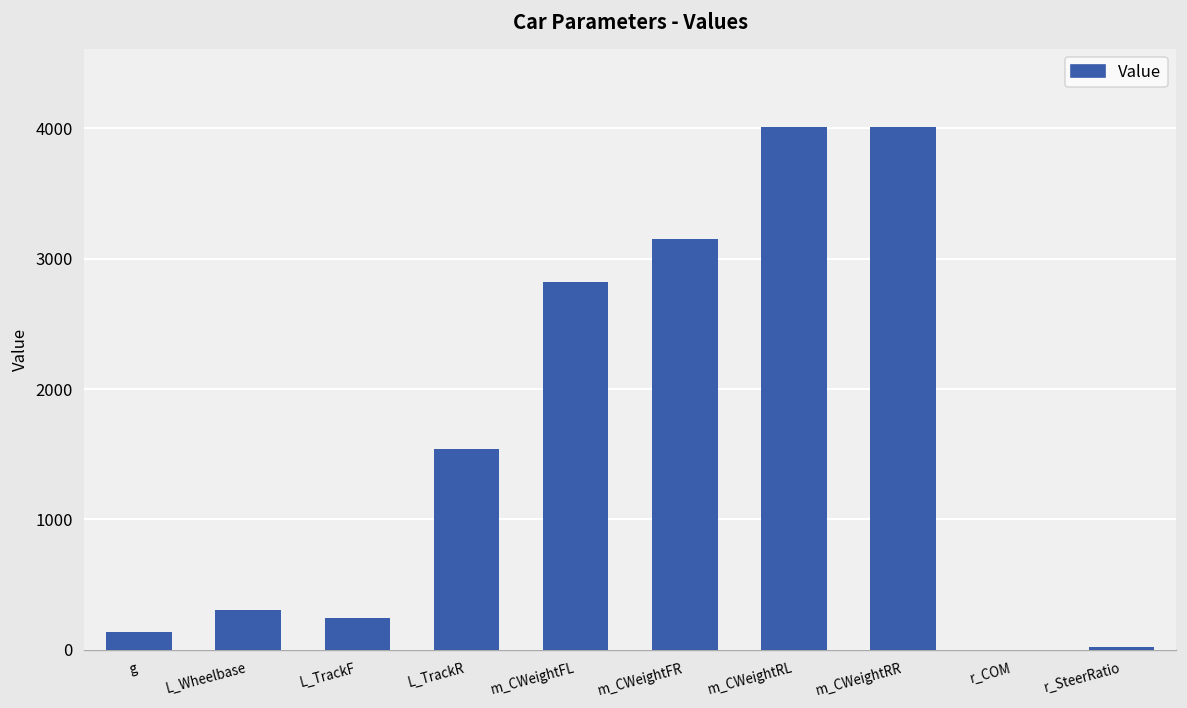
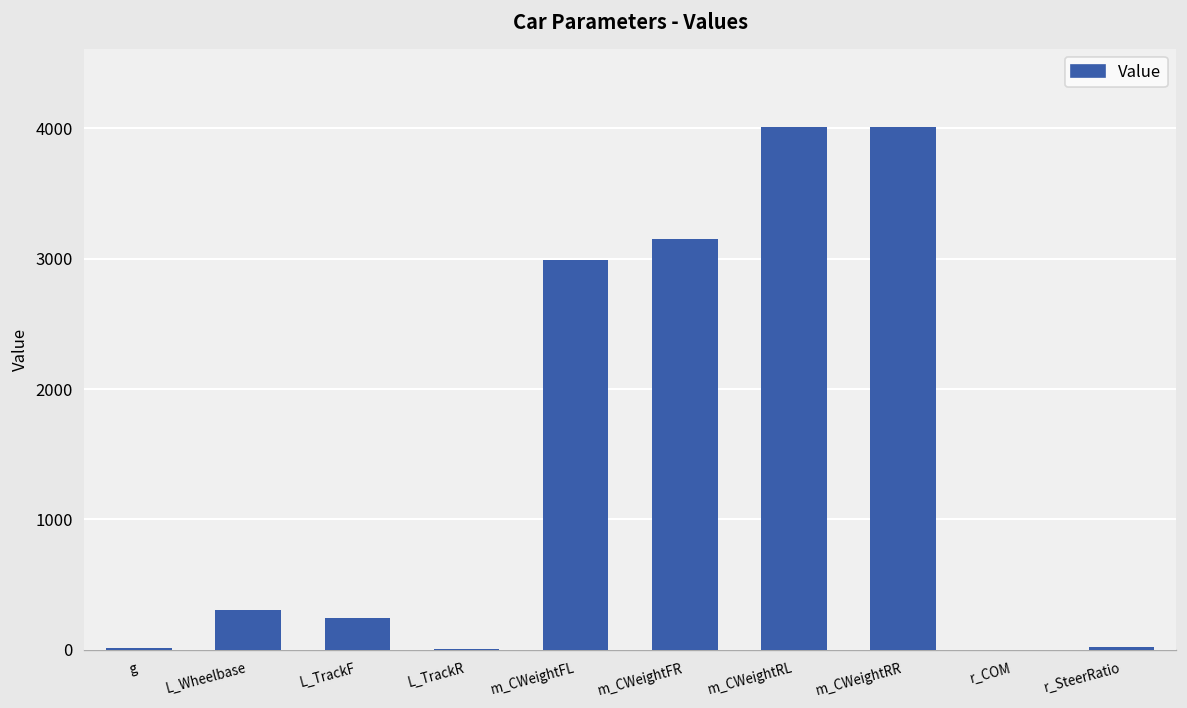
  {
-   "g": 130,
+   "g": 10,
    "L_Wheelbase": 310,
    "L_TrackF": 240,
-   "L_TrackR": 1540,
-   "m_CWeightFL": 2820,
+   "L_TrackR": 0,
+   "m_CWeightFL": 2990,
    "m_CWeightFR": 3150,
    "m_CWeightRL": 4010,
    "m_CWeightRR": 4010
  }
